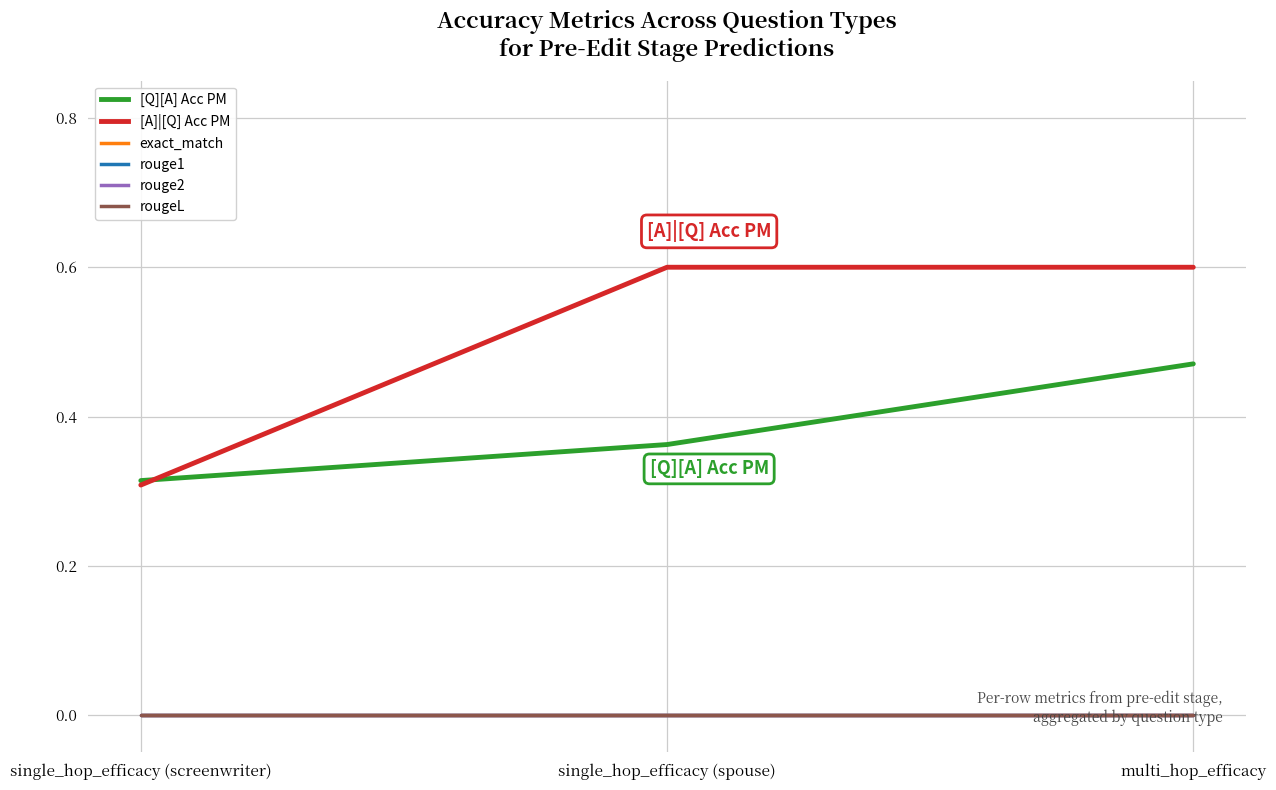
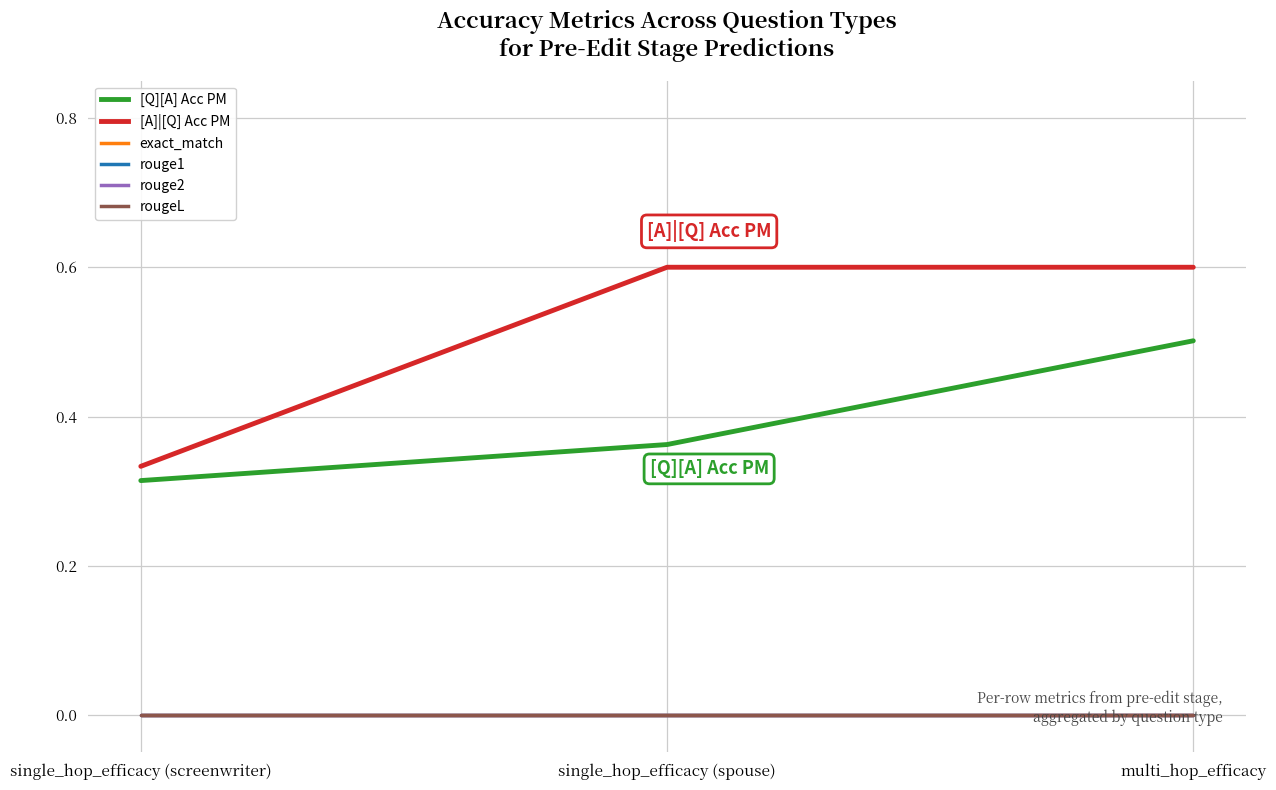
  {
    "[Q][A] Acc PM": {
      "single_hop_efficacy (screenwriter)": 0.31,
      "single_hop_efficacy (spouse)": 0.36,
-     "multi_hop_efficacy": 0.47
+     "multi_hop_efficacy": 0.50
    },
    "[A]|[Q] Acc PM": {
-     "single_hop_efficacy (screenwriter)": 0.31,
+     "single_hop_efficacy (screenwriter)": 0.33,
      "single_hop_efficacy (spouse)": 0.60,
      "multi_hop_efficacy": 0.60
    },
    "rougeL": {
      "single_hop_efficacy (screenwriter)": 0.00,
      "single_hop_efficacy (spouse)": 0.00,
      "multi_hop_efficacy": 0.00
    }
  }
